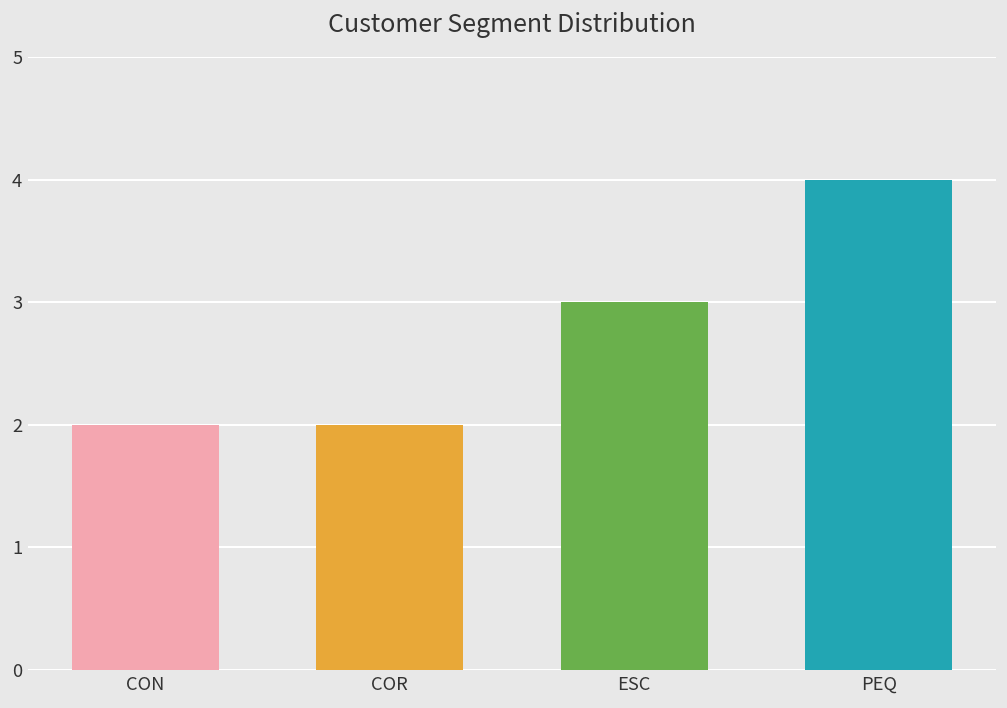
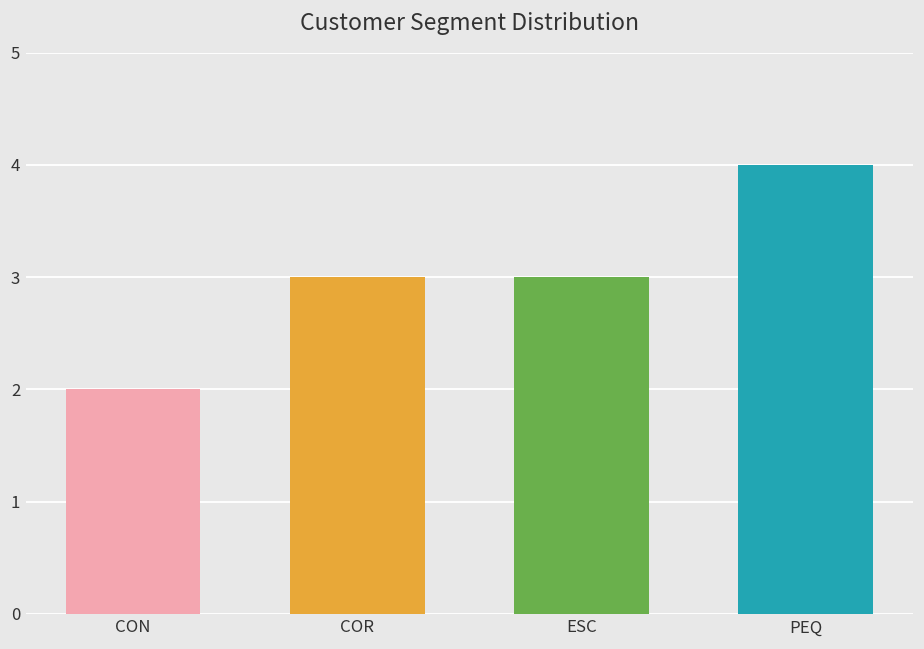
  {
    "CON": 2,
-   "COR": 2,
+   "COR": 3,
    "ESC": 3,
    "PEQ": 4
  }
